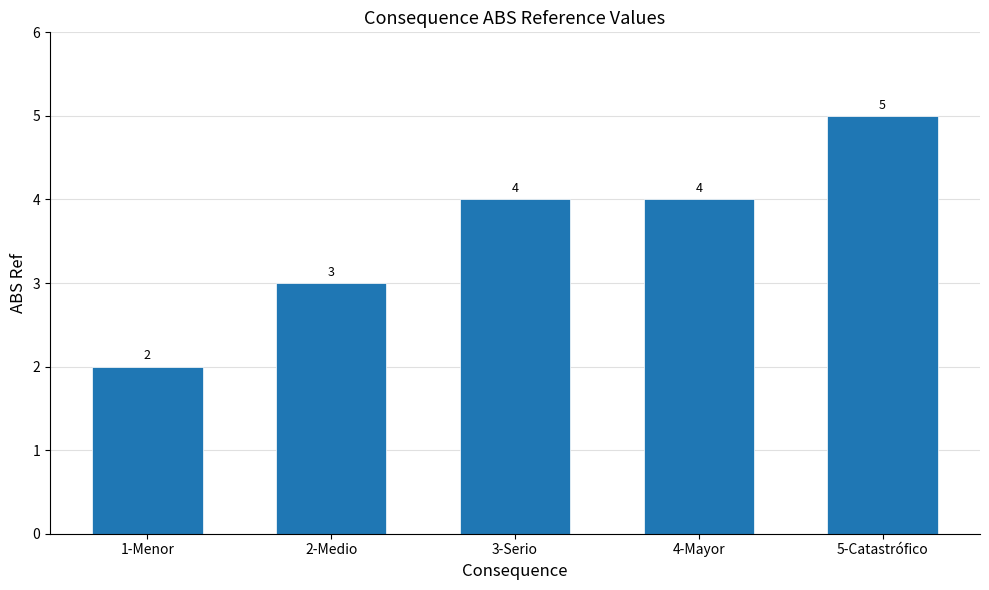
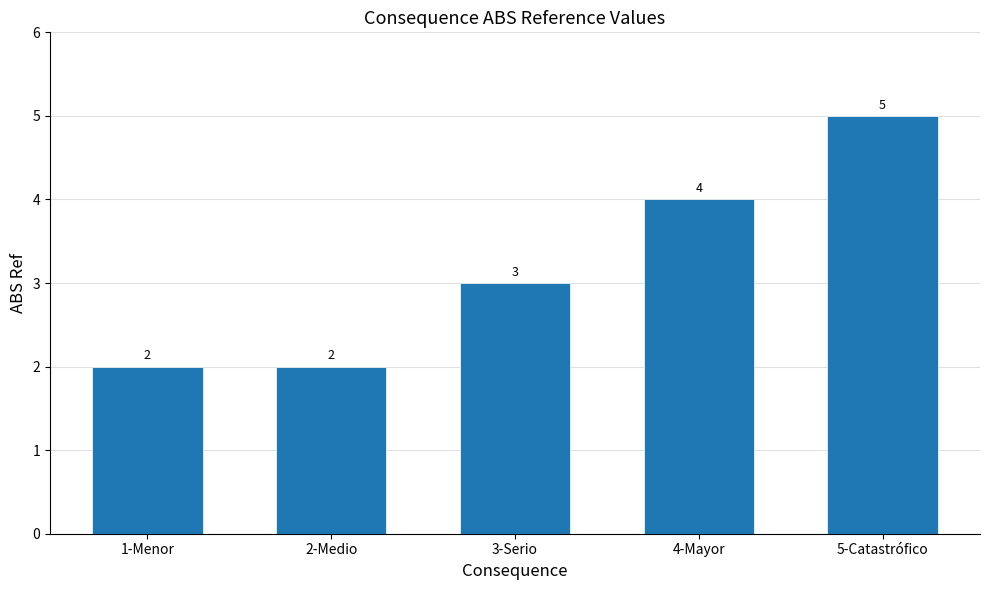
  {
    "1-Menor": 2,
-   "2-Medio": 3,
-   "3-Serio": 4,
+   "2-Medio": 2,
+   "3-Serio": 3,
    "4-Mayor": 4,
    "5-Catastrófico": 5
  }
